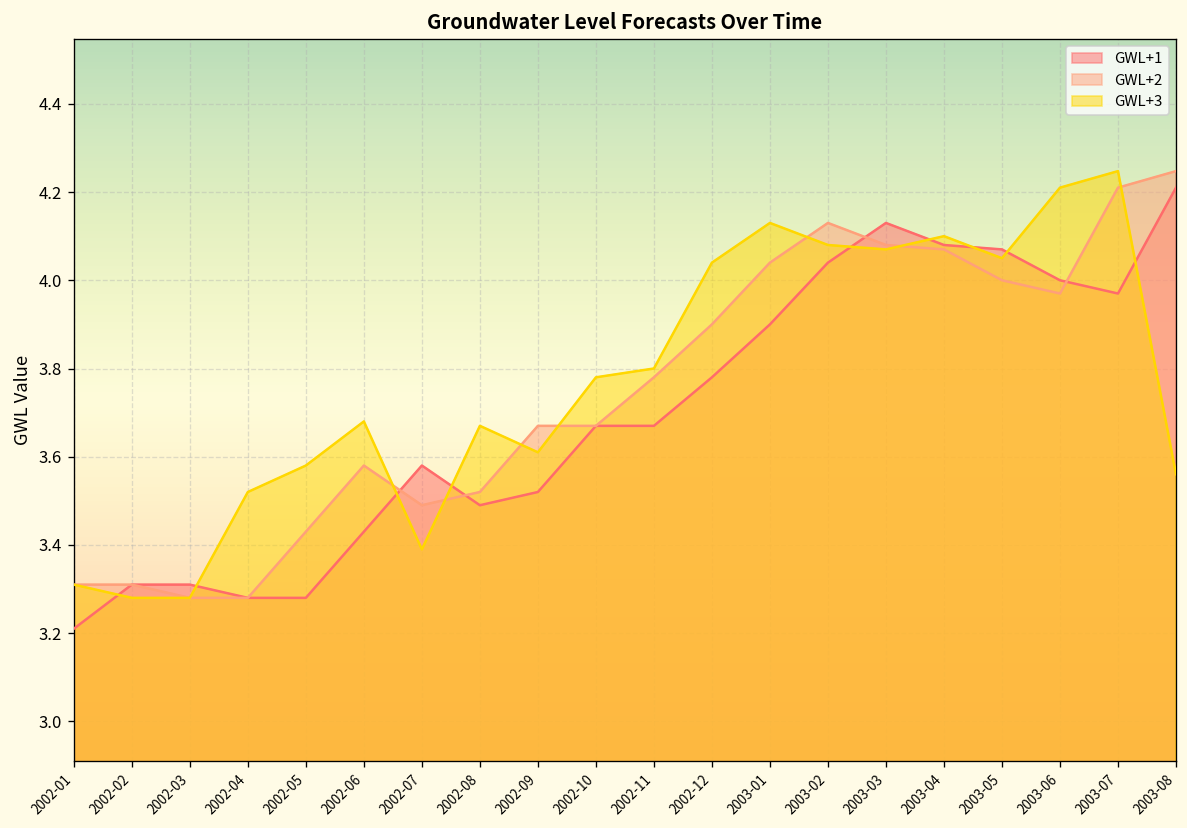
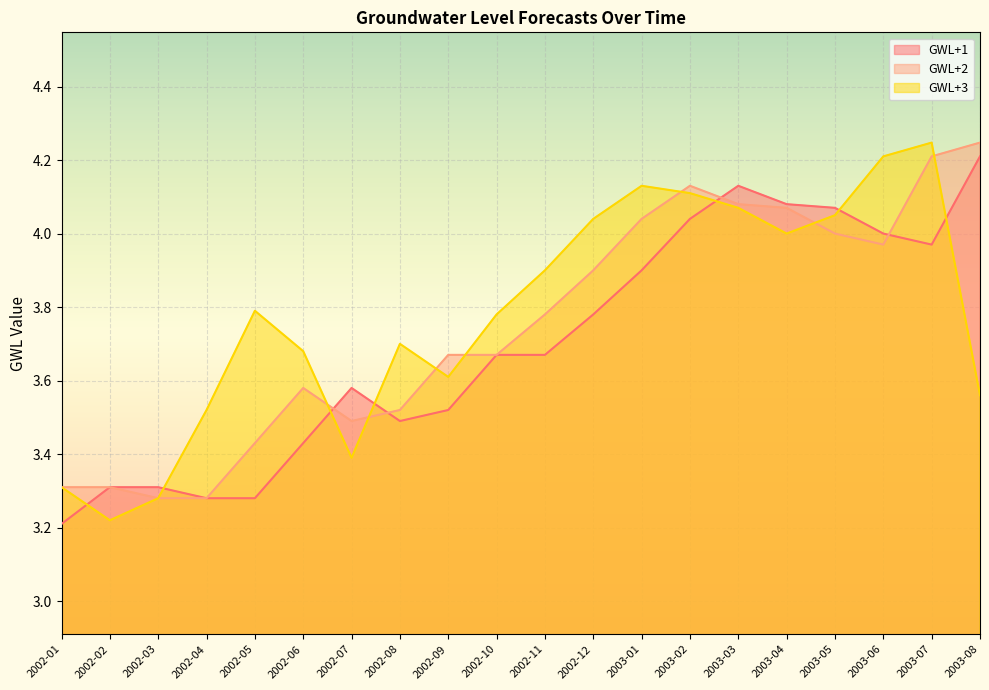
  {
    "GWL+3": {
-     "2002-02": 3.28,
+     "2002-02": 3.22,
      "2002-04": 3.52,
-     "2002-05": 3.58,
+     "2002-05": 3.79,
      "2002-06": 3.68,
      "2002-07": 3.39,
-     "2002-08": 3.67,
+     "2002-08": 3.70,
      "2002-09": 3.61,
      "2002-10": 3.78,
-     "2002-11": 3.8,
+     "2002-11": 3.9,
      "2002-12": 4.04,
      "2003-01": 4.13,
-     "2003-02": 4.08,
+     "2003-02": 4.11,
      "2003-03": 4.07,
-     "2003-04": 4.1,
+     "2003-04": 4.0,
      "2003-05": 4.05,
      "2003-06": 4.21,
      "2003-07": 4.25,
      "2003-08": 3.56
    }
  }
